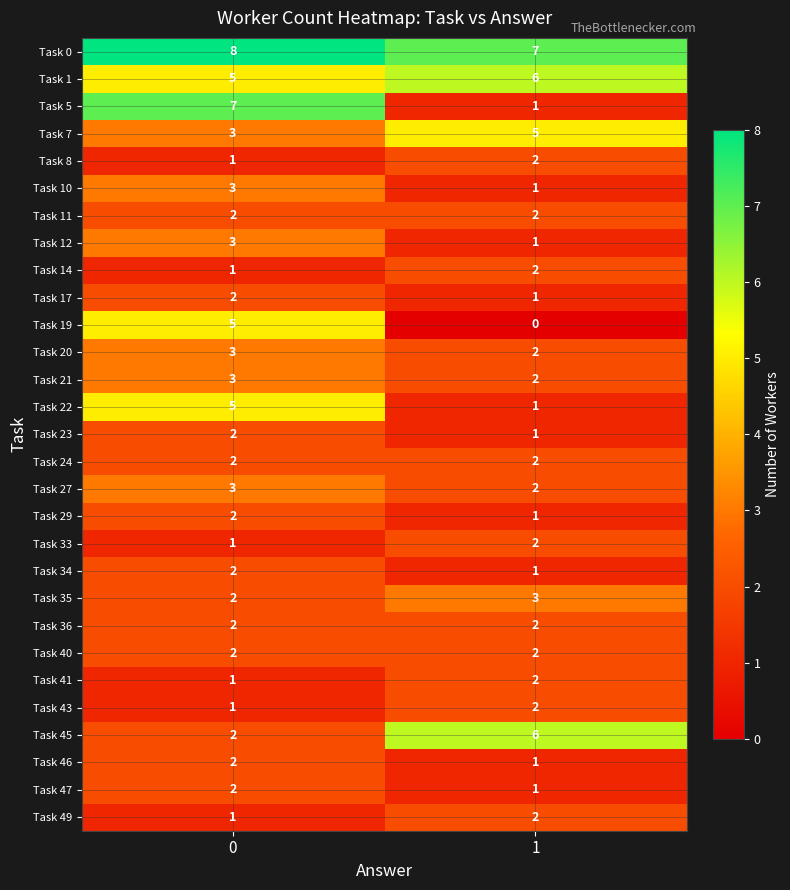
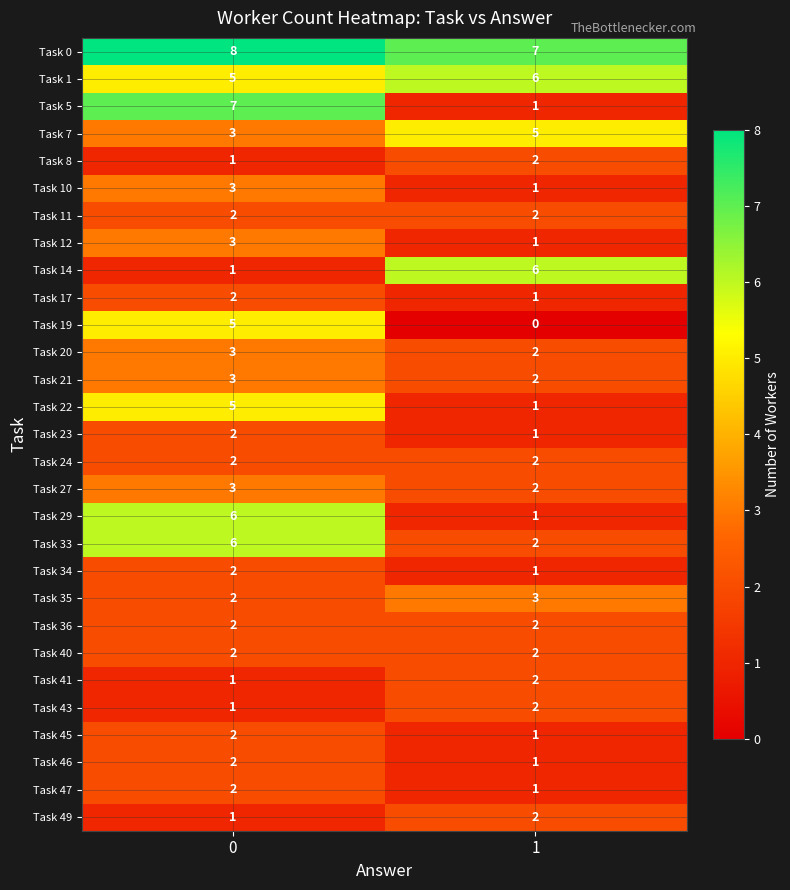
  {
    "Task 0": {
      "0": 8,
      "1": 7
    },
    "Task 1": {
      "0": 5,
      "1": 6
    },
    "Task 5": {
      "0": 7,
      "1": 1
    },
    "Task 7": {
      "0": 3,
      "1": 5
    },
    "Task 8": {
      "0": 1,
      "1": 2
    },
    "Task 10": {
      "0": 3,
      "1": 1
    },
    "Task 11": {
      "0": 2,
      "1": 2
    },
    "Task 12": {
      "0": 3,
      "1": 1
    },
    "Task 14": {
      "0": 1,
-     "1": 2
+     "1": 6
    },
    "Task 17": {
      "0": 2,
      "1": 1
    },
    "Task 19": {
      "0": 5,
      "1": 0
    },
    "Task 20": {
      "0": 3,
      "1": 2
    },
    "Task 21": {
      "0": 3,
      "1": 2
    },
    "Task 22": {
      "0": 5,
      "1": 1
    },
    "Task 23": {
      "0": 2,
      "1": 1
    },
    "Task 24": {
      "0": 2,
      "1": 2
    },
    "Task 27": {
      "0": 3,
      "1": 2
    },
    "Task 29": {
-     "0": 2,
+     "0": 6,
      "1": 1
    },
    "Task 33": {
-     "0": 1,
+     "0": 6,
      "1": 2
    },
    "Task 34": {
      "0": 2,
      "1": 1
    },
    "Task 35": {
      "0": 2,
      "1": 3
    },
    "Task 36": {
      "0": 2,
      "1": 2
    },
    "Task 40": {
      "0": 2,
      "1": 2
    },
    "Task 41": {
      "0": 1,
      "1": 2
    },
    "Task 43": {
      "0": 1,
      "1": 2
    },
    "Task 45": {
      "0": 2,
-     "1": 6
+     "1": 1
    },
    "Task 46": {
      "0": 2,
      "1": 1
    },
    "Task 47": {
      "0": 2,
      "1": 1
    },
    "Task 49": {
      "0": 1,
      "1": 2
    }
  }
